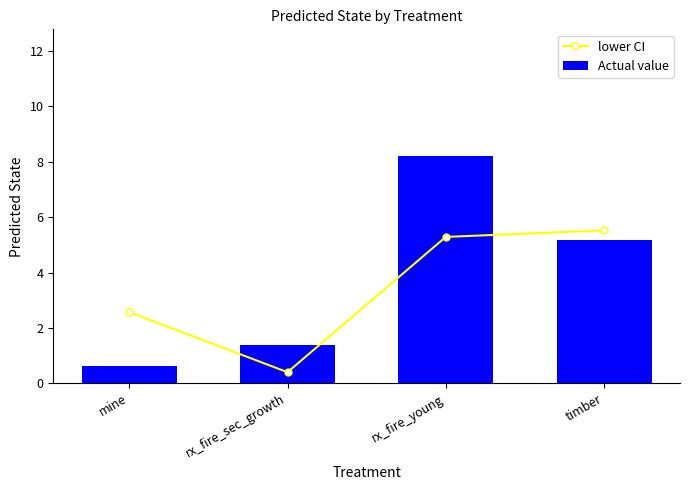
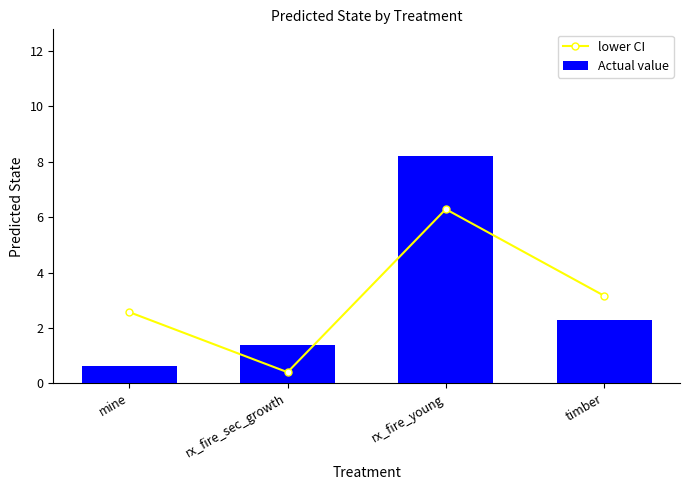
  {
    "lower CI": {
      "mine": 2.6,
      "rx_fire_sec_growth": 0.4,
-     "rx_fire_young": 5.3,
-     "timber": 5.5
+     "rx_fire_young": 6.3,
+     "timber": 3.2
    },
    "Actual value": {
      "mine": 0.6,
      "rx_fire_sec_growth": 1.4,
      "rx_fire_young": 8.2,
-     "timber": 5.2
+     "timber": 2.3
    }
  }
